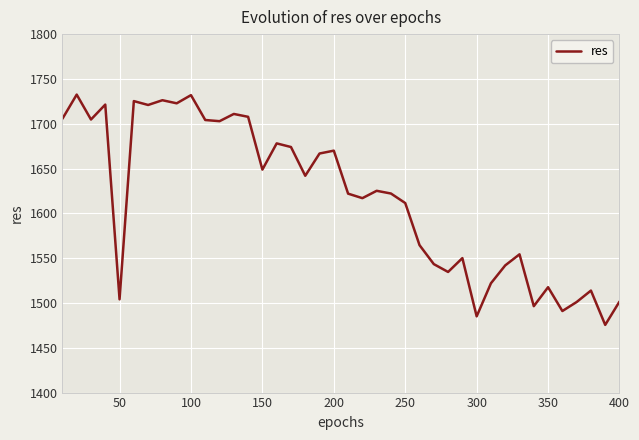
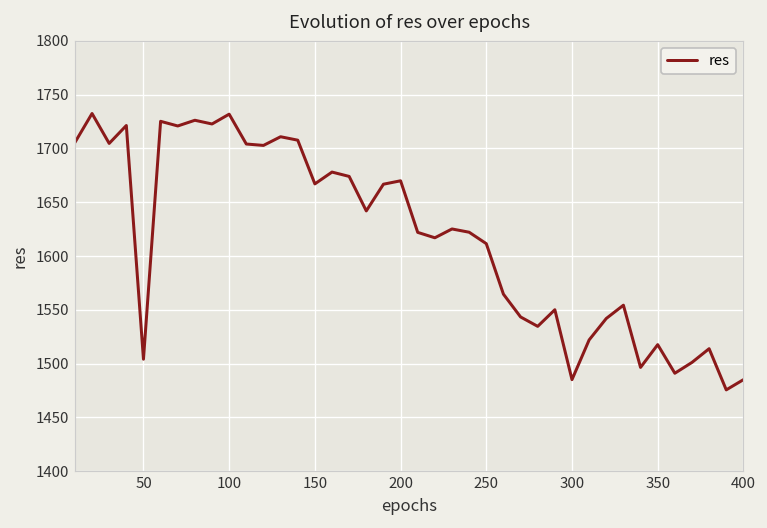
  {
    "50": 1500,
    "100": 1730,
-   "150": 1650,
+   "150": 1670,
    "200": 1670,
    "250": 1610,
    "300": 1490,
    "350": 1520,
-   "400": 1500
+   "400": 1490
  }
